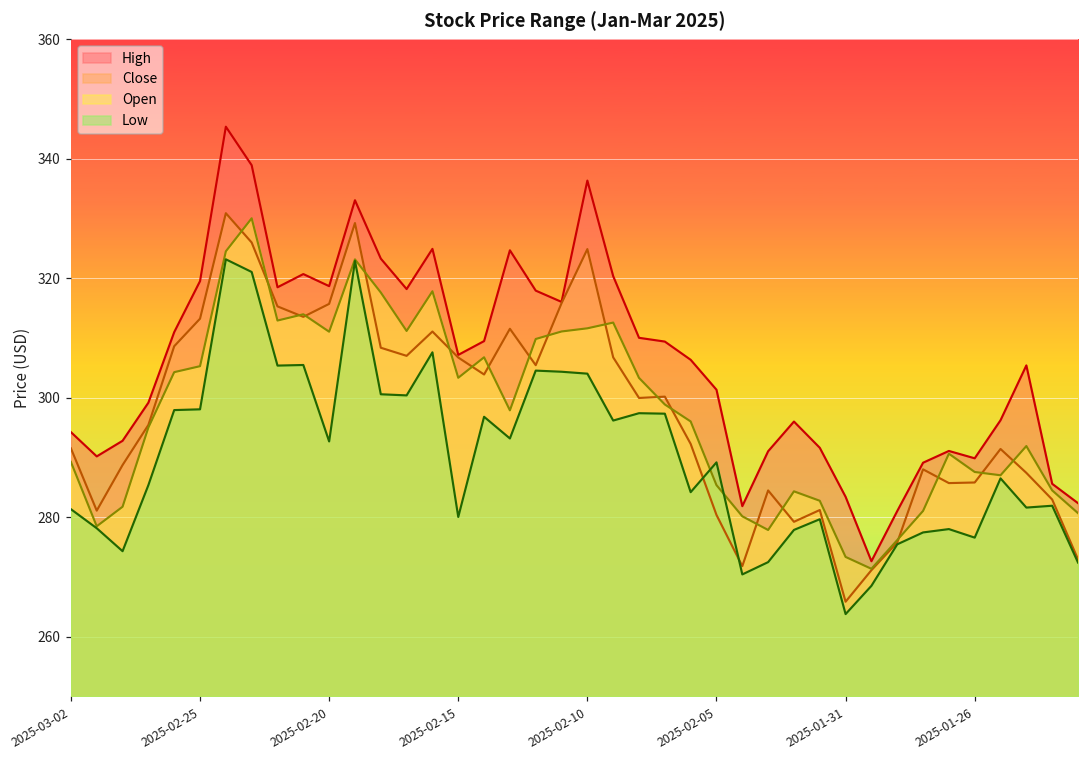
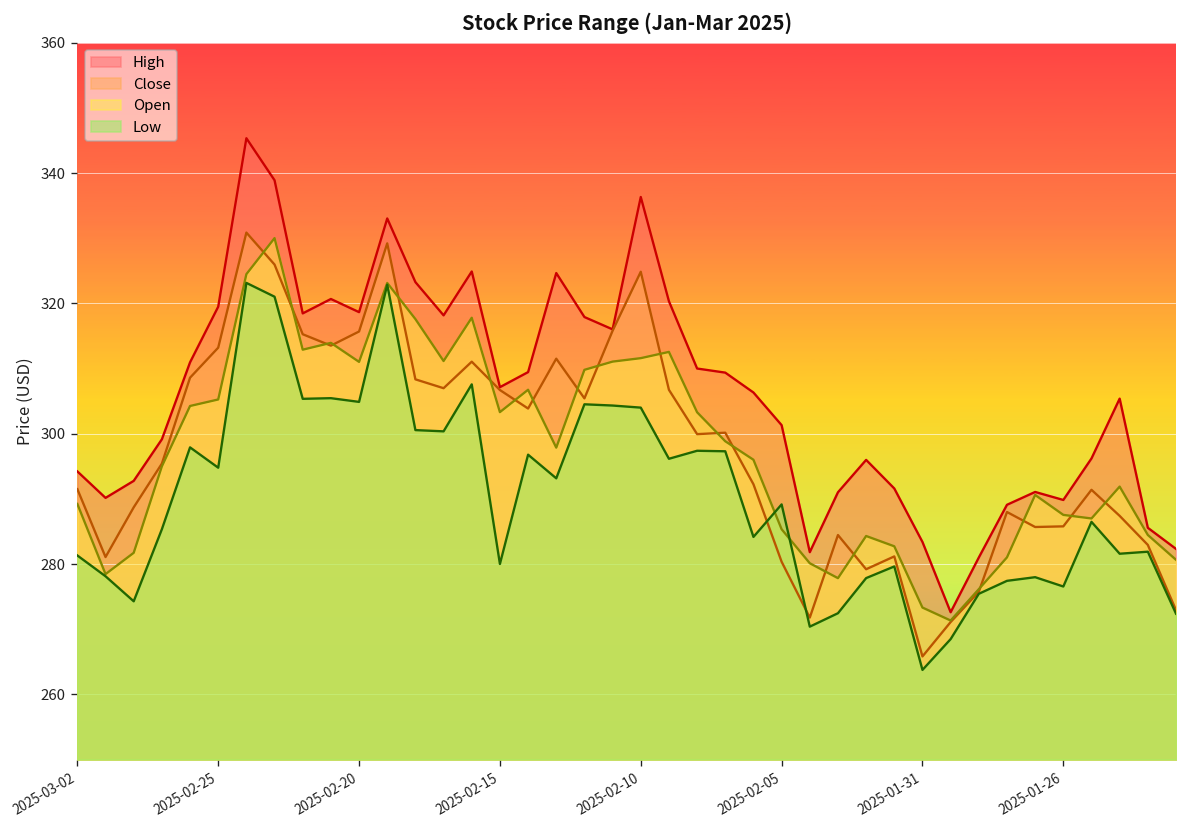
  {
    "Low": {
      "2025-03-02": 281,
-     "2025-02-25": 298,
-     "2025-02-20": 293,
+     "2025-02-25": 295,
+     "2025-02-20": 305,
      "2025-02-15": 280,
      "2025-02-10": 304,
      "2025-02-05": 289,
      "2025-01-31": 264,
      "2025-01-26": 277
    }
  }
